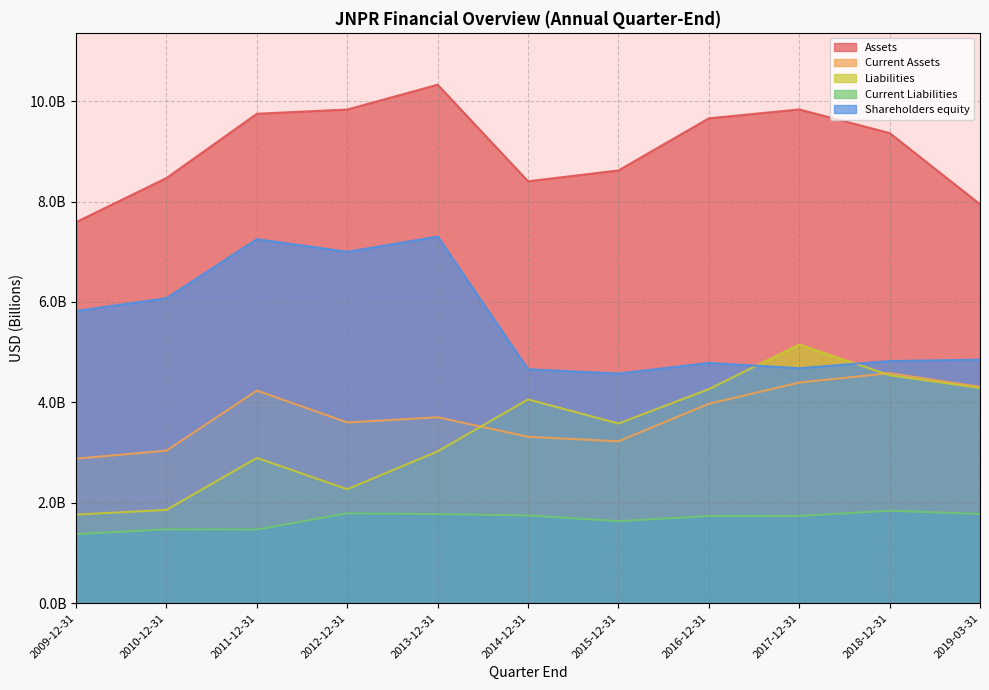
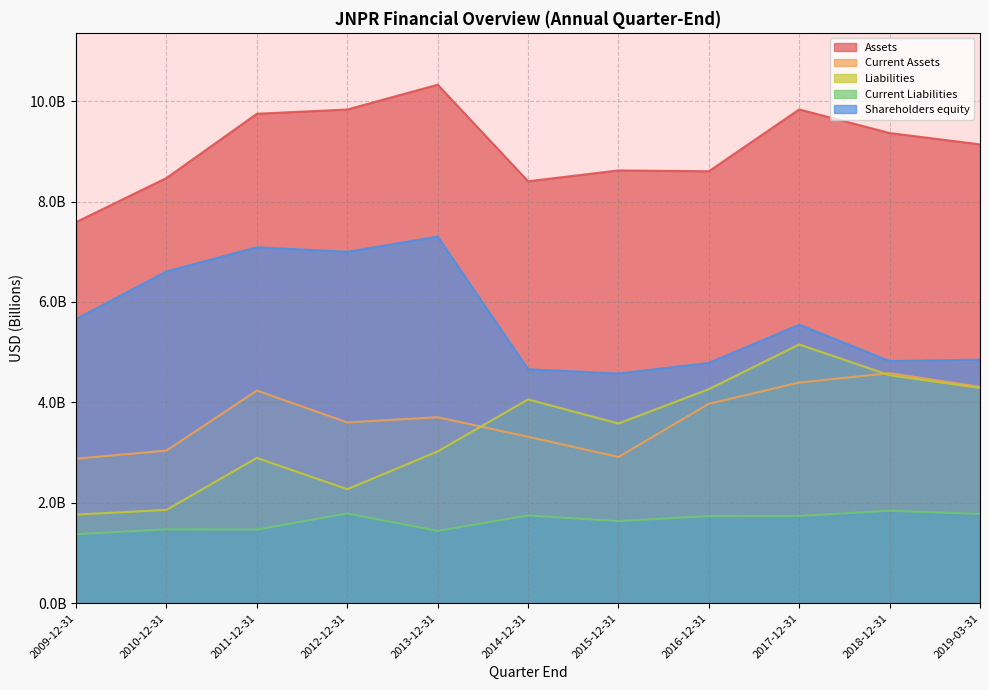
  {
    "Assets": {
      "2009-12-31": 7600000000,
      "2010-12-31": 8500000000,
      "2011-12-31": 9700000000,
      "2012-12-31": 9800000000,
      "2013-12-31": 10300000000,
      "2014-12-31": 8400000000,
      "2015-12-31": 8600000000,
-     "2016-12-31": 9700000000,
+     "2016-12-31": 8600000000,
      "2017-12-31": 9800000000,
      "2018-12-31": 9400000000,
-     "2019-03-31": 7900000000
+     "2019-03-31": 9100000000
    },
    "Current Assets": {
      "2009-12-31": 2900000000,
      "2010-12-31": 3000000000,
      "2011-12-31": 4200000000,
      "2012-12-31": 3600000000,
      "2013-12-31": 3700000000,
      "2014-12-31": 3300000000,
-     "2015-12-31": 3200000000,
+     "2015-12-31": 2900000000,
      "2016-12-31": 4000000000,
      "2017-12-31": 4400000000
    },
    "Liabilities": {
      "2009-12-31": 1800000000,
      "2010-12-31": 1900000000,
      "2011-12-31": 2900000000,
      "2012-12-31": 2300000000,
      "2013-12-31": 3000000000,
      "2014-12-31": 4100000000,
      "2015-12-31": 3600000000,
      "2016-12-31": 4300000000,
      "2017-12-31": 5200000000
    },
    "Current Liabilities": {
      "2009-12-31": 1400000000,
      "2010-12-31": 1500000000,
      "2011-12-31": 1500000000,
      "2012-12-31": 1800000000,
-     "2013-12-31": 1800000000,
+     "2013-12-31": 1400000000,
      "2014-12-31": 1700000000,
      "2015-12-31": 1600000000,
      "2016-12-31": 1700000000,
      "2017-12-31": 1700000000,
      "2018-12-31": 1800000000,
      "2019-03-31": 1800000000
    },
    "Shareholders equity": {
-     "2009-12-31": 5800000000,
-     "2010-12-31": 6100000000,
-     "2011-12-31": 7300000000,
+     "2009-12-31": 5700000000,
+     "2010-12-31": 6600000000,
+     "2011-12-31": 7100000000,
      "2012-12-31": 7000000000,
      "2013-12-31": 7300000000,
      "2014-12-31": 4700000000,
      "2015-12-31": 4600000000,
      "2016-12-31": 4800000000,
-     "2017-12-31": 4700000000,
+     "2017-12-31": 5500000000,
      "2018-12-31": 4800000000,
      "2019-03-31": 4900000000
    }
  }
